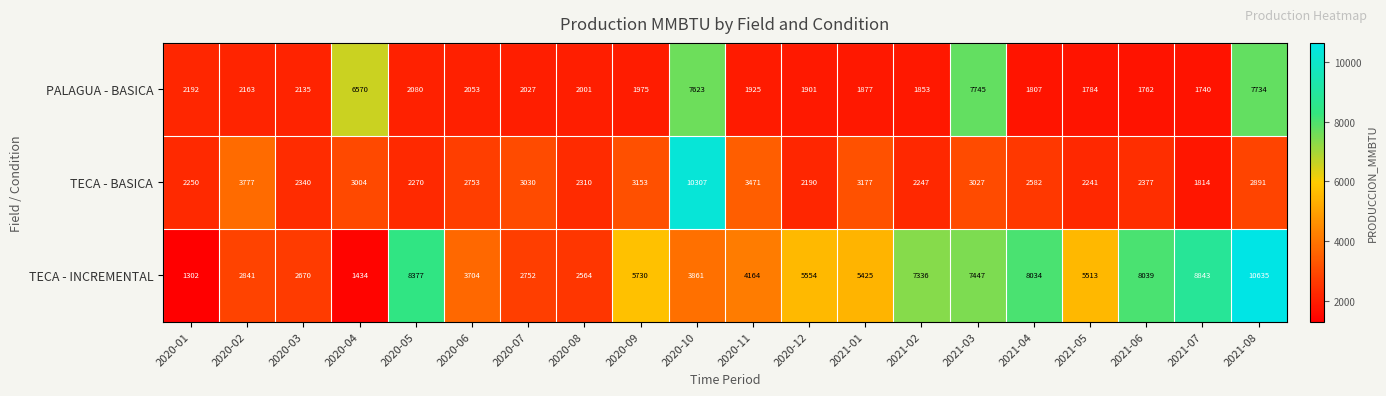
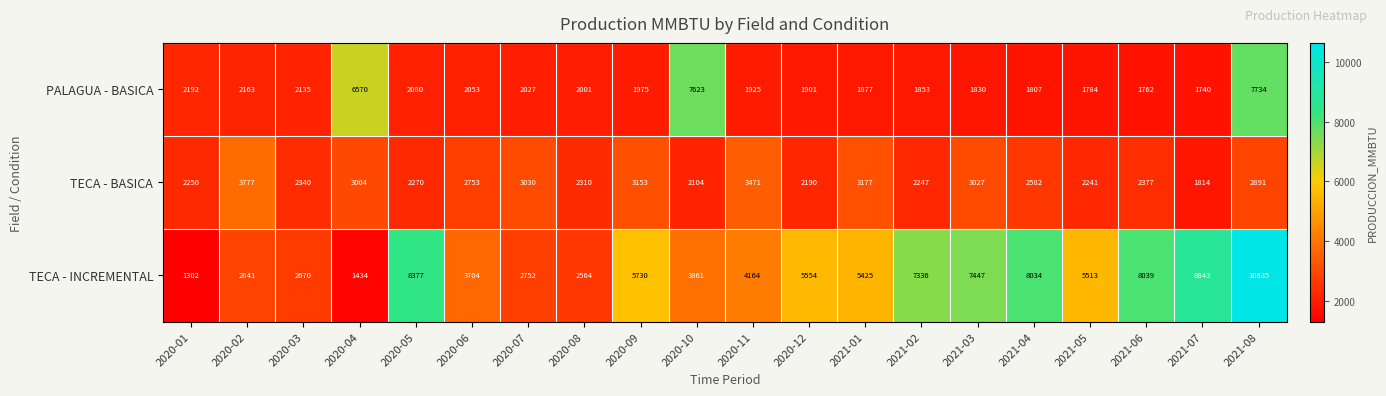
  {
    "PALAGUA - BASICA": {
      "2020-01": 2192,
      "2020-02": 2163,
      "2020-03": 2135,
      "2020-04": 6570,
      "2020-05": 2080,
      "2020-06": 2053,
      "2020-07": 2027,
      "2020-08": 2001,
      "2020-09": 1975,
      "2020-10": 7623,
      "2020-11": 1925,
      "2020-12": 1901,
      "2021-01": 1877,
      "2021-02": 1853,
-     "2021-03": 7745,
+     "2021-03": 1830,
      "2021-04": 1807,
      "2021-05": 1784,
      "2021-06": 1762,
      "2021-07": 1740,
      "2021-08": 7734
    },
    "TECA - BASICA": {
      "2020-01": 2250,
      "2020-02": 3777,
      "2020-03": 2340,
      "2020-04": 3004,
      "2020-05": 2270,
      "2020-06": 2753,
      "2020-07": 3030,
      "2020-08": 2310,
      "2020-09": 3153,
-     "2020-10": 10307,
+     "2020-10": 2104,
      "2020-11": 3471,
      "2020-12": 2190,
      "2021-01": 3177,
      "2021-02": 2247,
      "2021-03": 3027,
      "2021-04": 2582,
      "2021-05": 2241,
      "2021-06": 2377,
      "2021-07": 1814,
      "2021-08": 2891
    },
    "TECA - INCREMENTAL": {
      "2020-01": 1302,
      "2020-02": 2841,
      "2020-03": 2670,
      "2020-04": 1434,
      "2020-05": 8377,
      "2020-06": 3704,
      "2020-07": 2752,
      "2020-08": 2564,
      "2020-09": 5730,
      "2020-10": 3861,
      "2020-11": 4164,
      "2020-12": 5554,
      "2021-01": 5425,
      "2021-02": 7336,
      "2021-03": 7447,
      "2021-04": 8034,
      "2021-05": 5513,
      "2021-06": 8039,
      "2021-07": 8843,
      "2021-08": 10635
    }
  }
